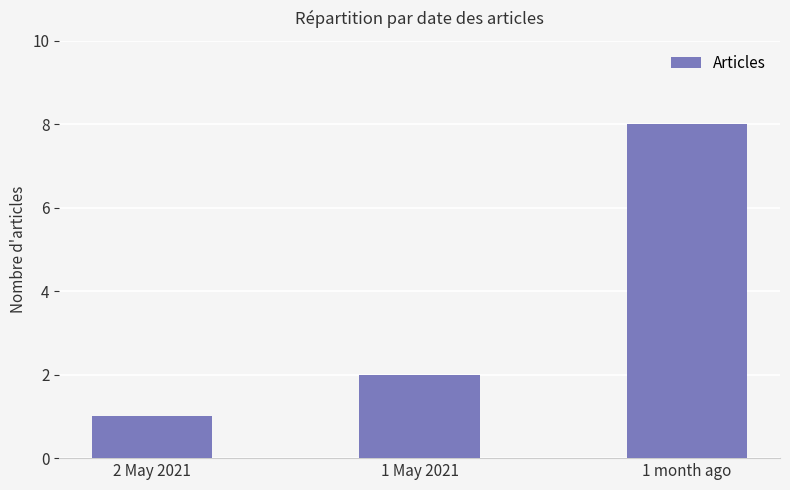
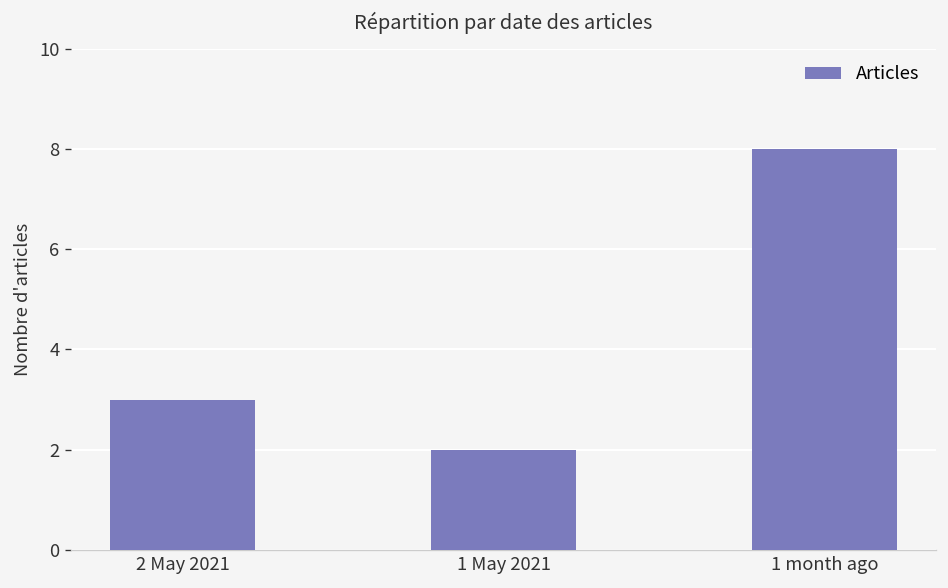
  {
-   "2 May 2021": 1,
+   "2 May 2021": 3,
    "1 May 2021": 2,
    "1 month ago": 8
  }
